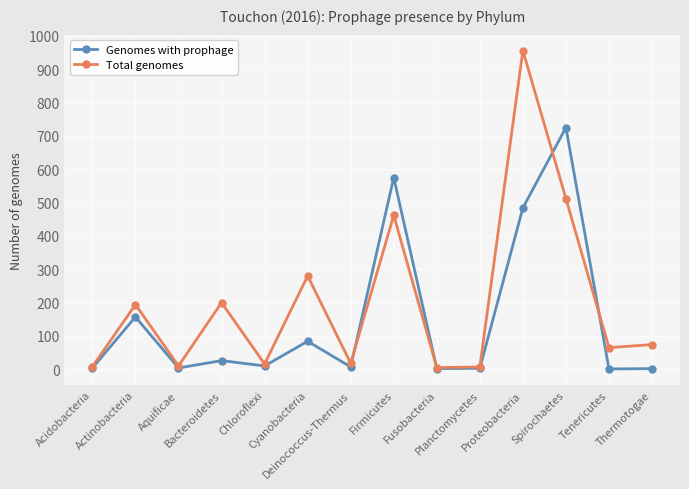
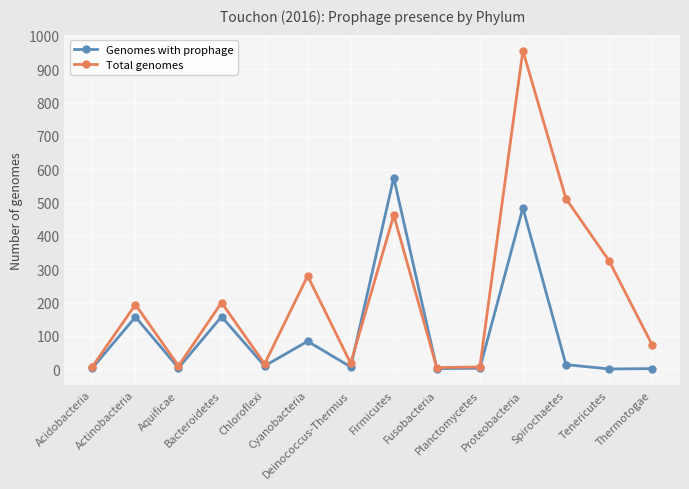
  {
    "Genomes with prophage": {
      "Actinobacteria": 160,
-     "Bacteroidetes": 30,
+     "Bacteroidetes": 160,
      "Cyanobacteria": 80,
      "Deinococcus-Thermus": 10,
      "Firmicutes": 580,
      "Proteobacteria": 480,
-     "Spirochaetes": 730,
+     "Spirochaetes": 10,
      "Tenericutes": 0,
      "Thermotogae": 0
    },
    "Total genomes": {
      "Actinobacteria": 190,
      "Bacteroidetes": 200,
      "Cyanobacteria": 280,
      "Deinococcus-Thermus": 20,
      "Firmicutes": 460,
      "Proteobacteria": 960,
      "Spirochaetes": 510,
-     "Tenericutes": 70,
+     "Tenericutes": 330,
      "Thermotogae": 70
    }
  }
